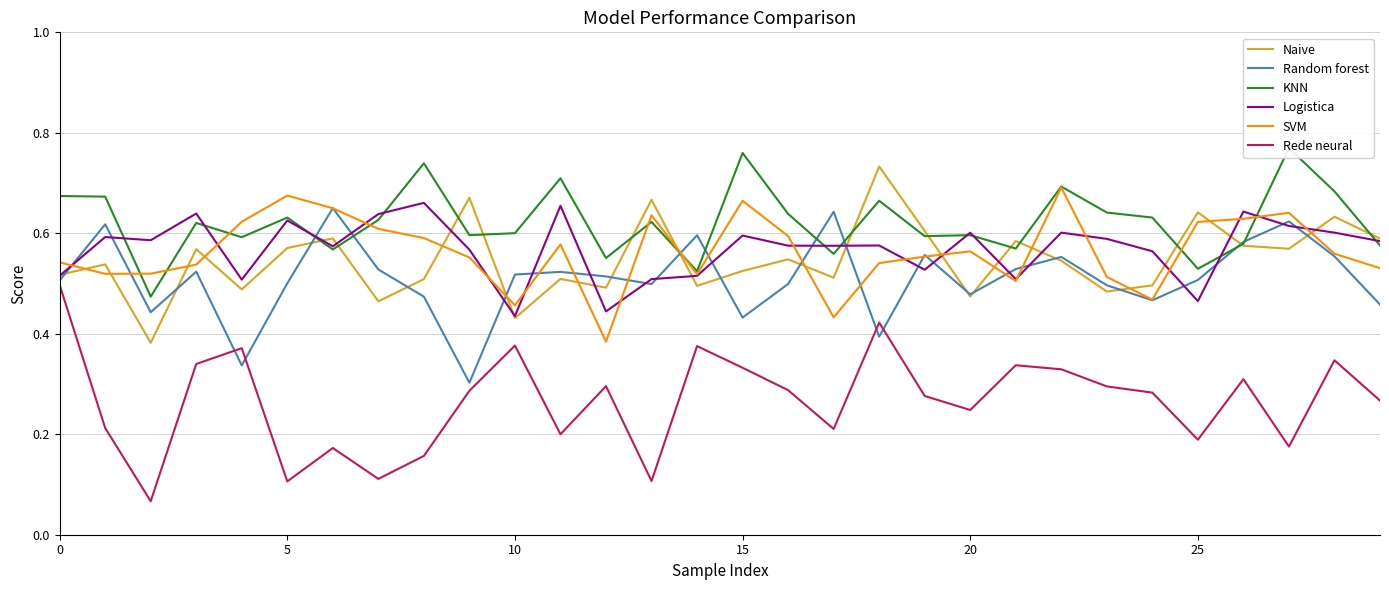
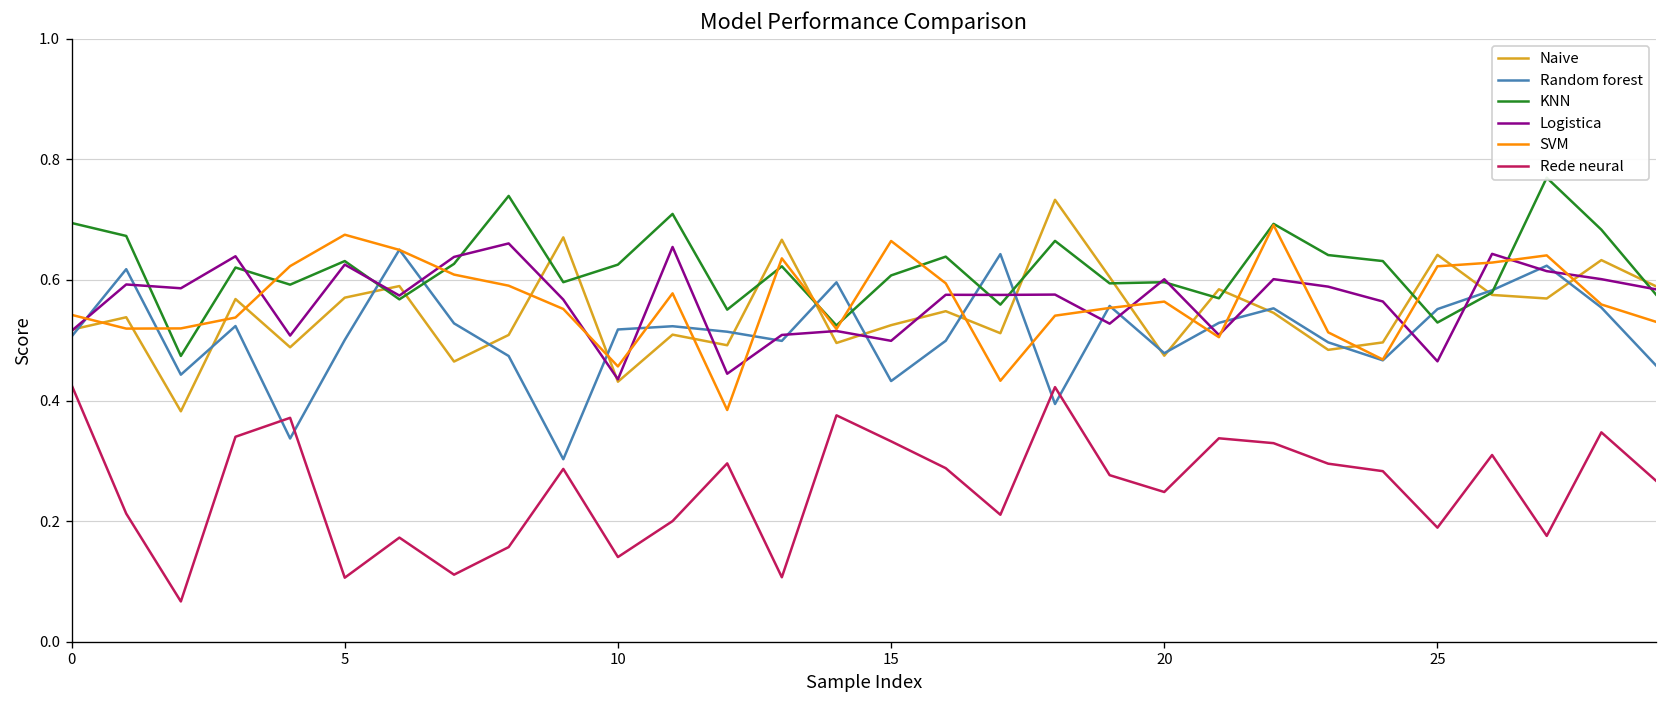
  {
    "Random forest": {
      "0": 0.51,
      "5": 0.50,
      "10": 0.52,
      "15": 0.43,
-     "25": 0.51
+     "25": 0.55
    },
    "KNN": {
-     "0": 0.67,
+     "0": 0.69,
      "5": 0.63,
-     "10": 0.60,
-     "15": 0.76,
+     "10": 0.63,
+     "15": 0.61,
      "25": 0.53
    },
    "Logistica": {
      "5": 0.63,
-     "15": 0.60,
+     "15": 0.50,
      "25": 0.47
    },
    "Rede neural": {
-     "0": 0.50,
+     "0": 0.43,
      "5": 0.11,
-     "10": 0.38,
+     "10": 0.14,
      "15": 0.33,
      "20": 0.25,
      "25": 0.19
    }
  }
